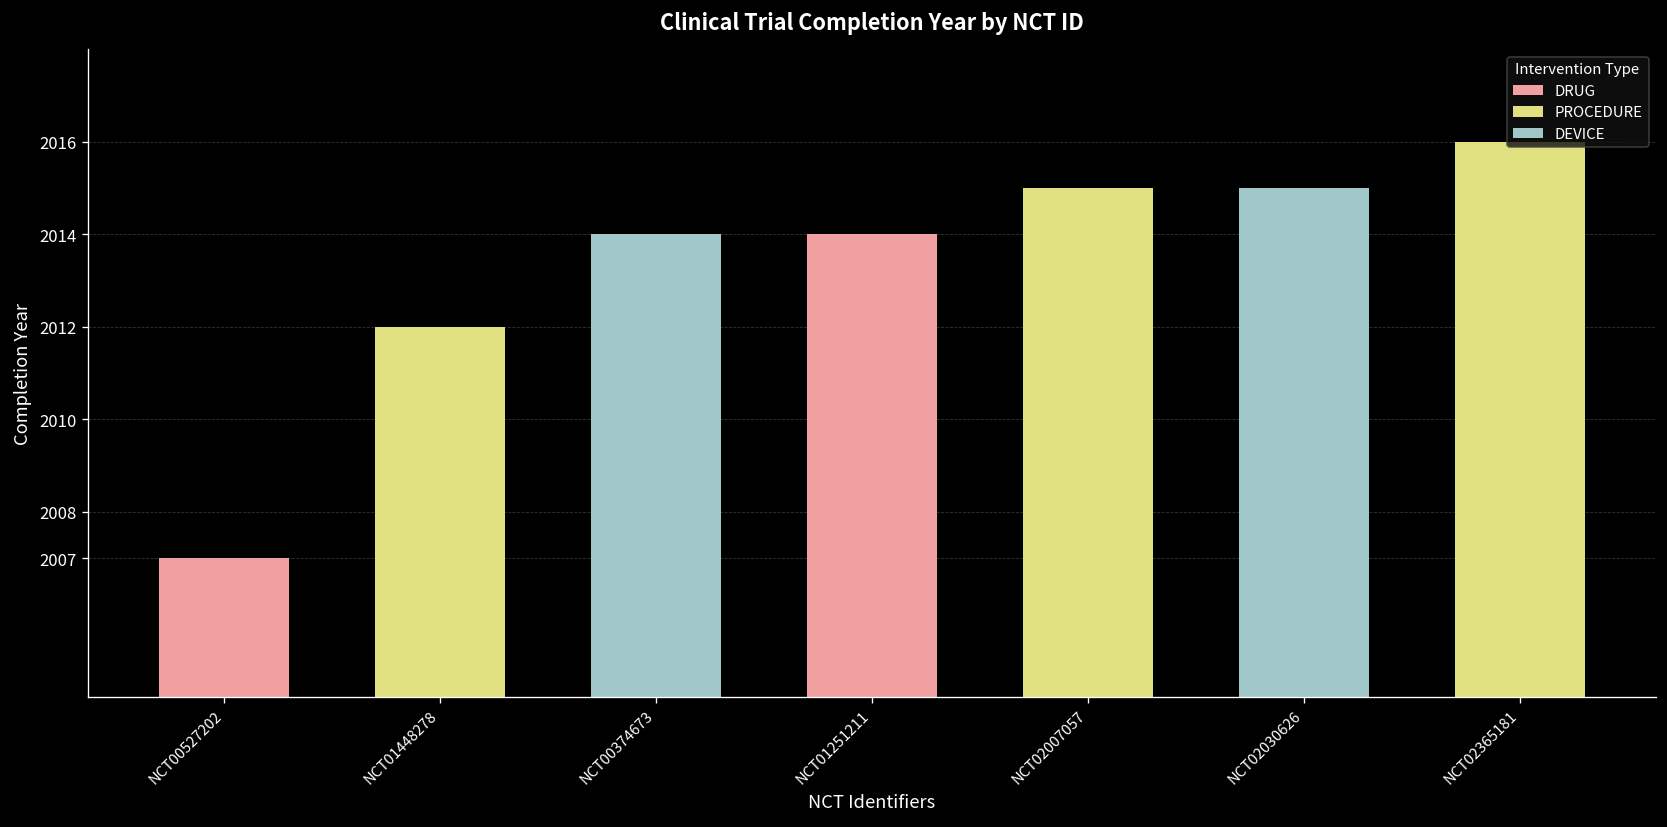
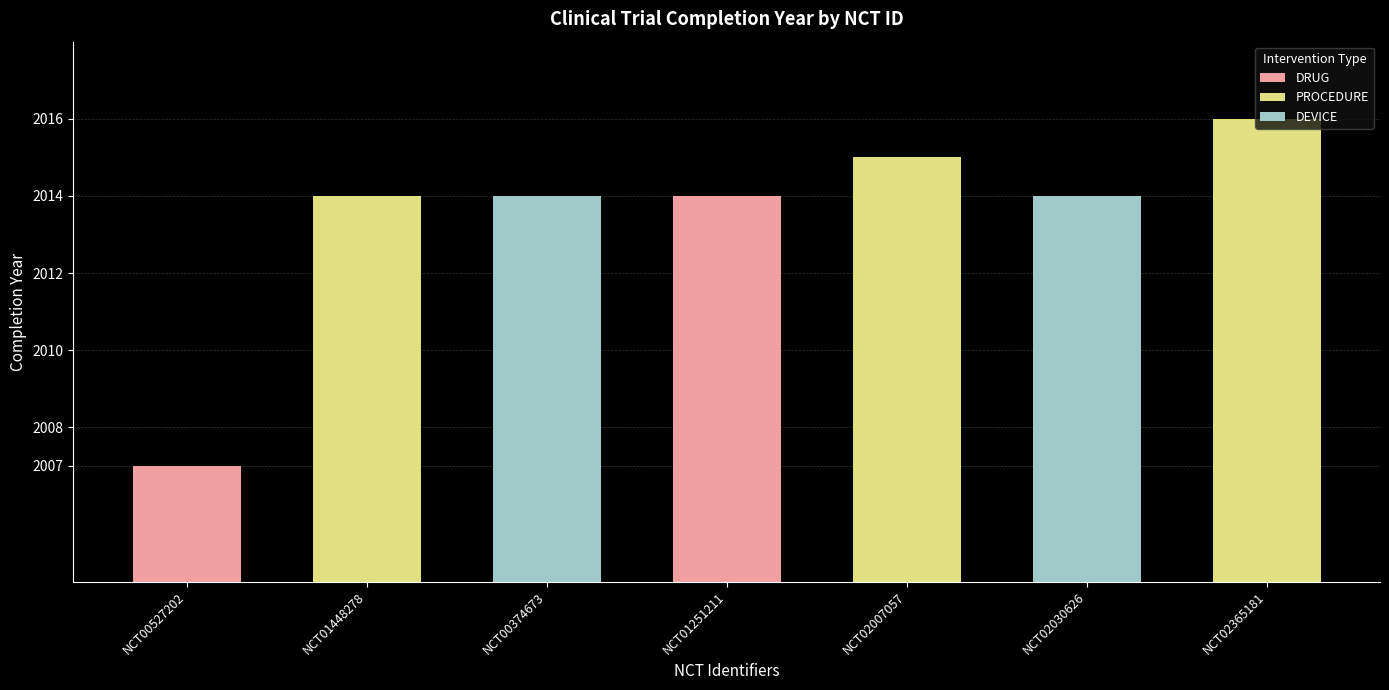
  {
    "NCT00527202": 2007,
-   "NCT01448278": 2012,
+   "NCT01448278": 2014,
    "NCT00374673": 2014,
    "NCT01251211": 2014,
    "NCT02007057": 2015,
-   "NCT02030626": 2015
+   "NCT02030626": 2014
  }
